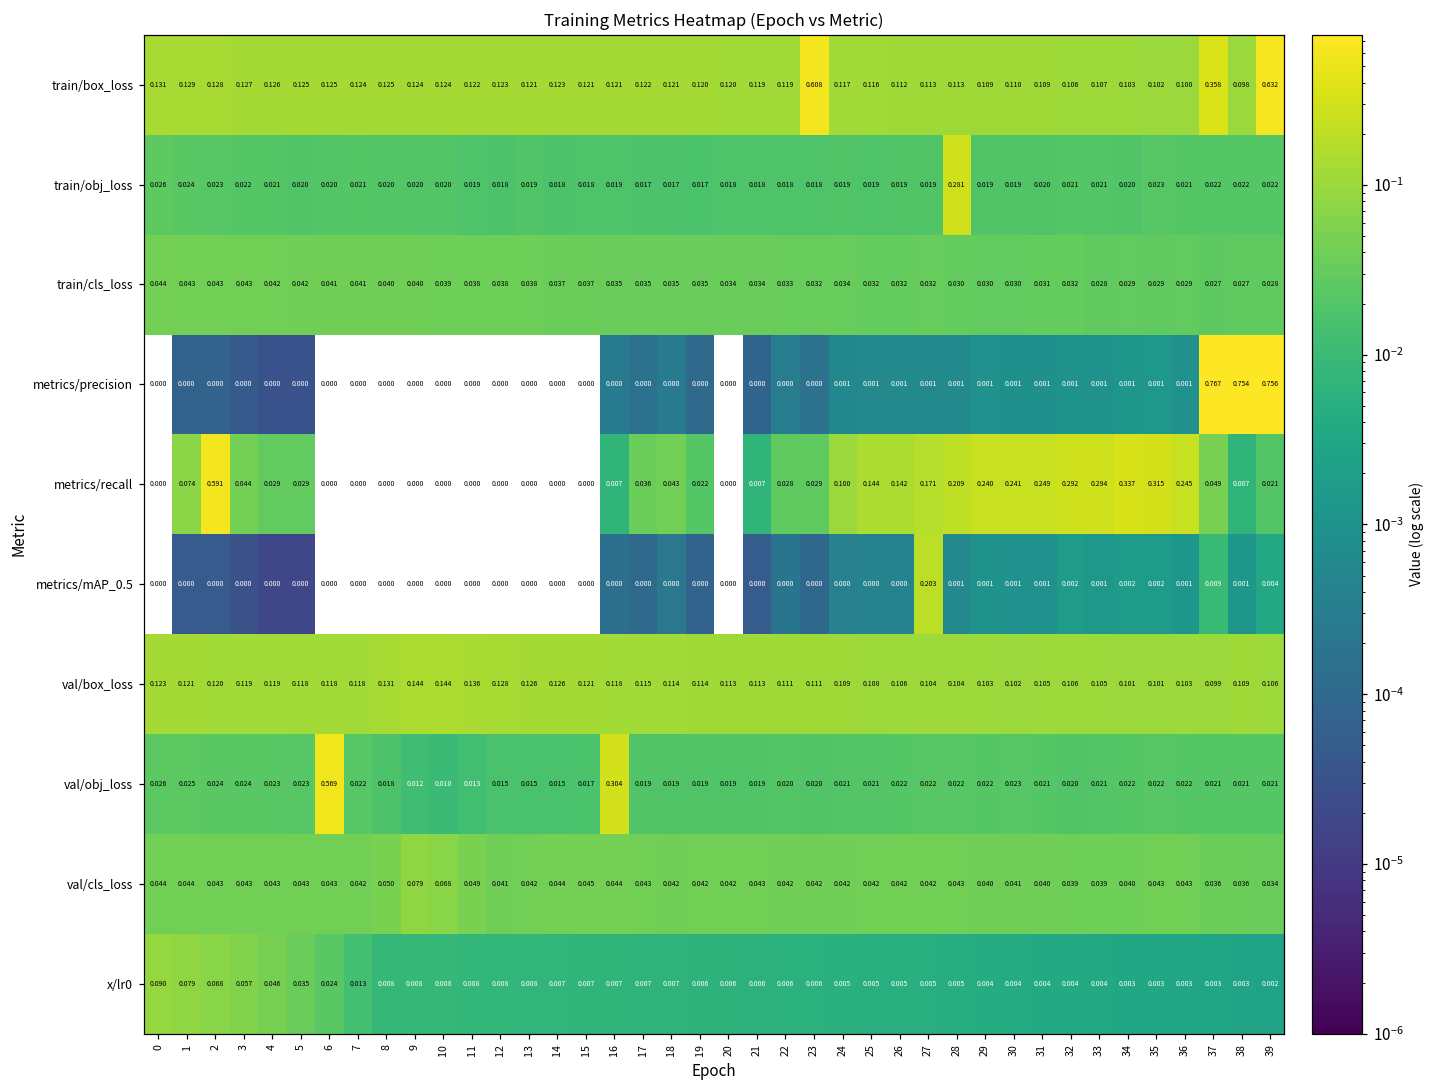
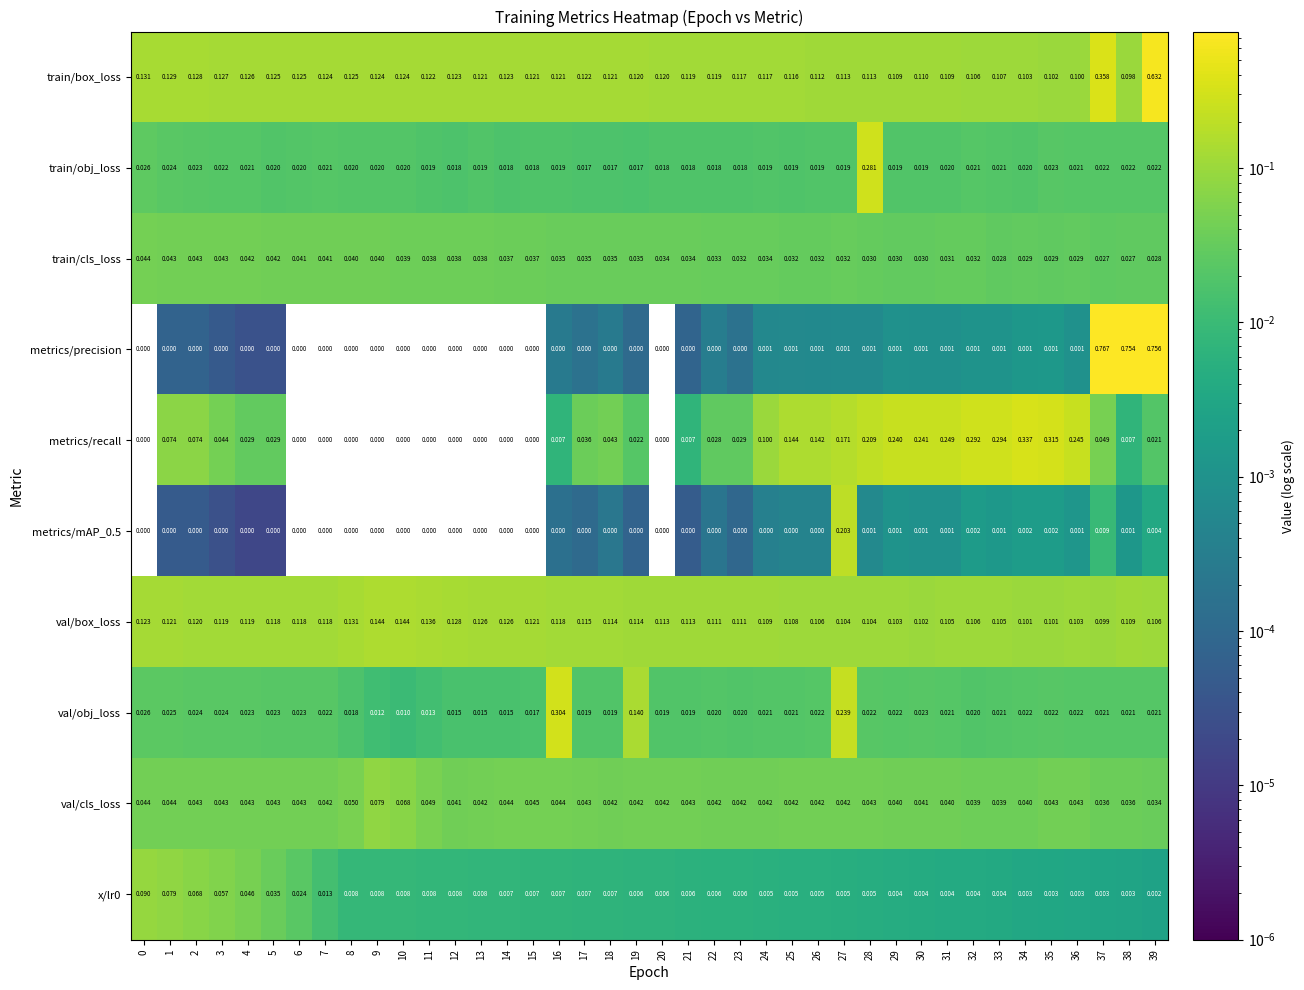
  {
    "train/box_loss": {
      "0": 0.131,
      "1": 0.129,
      "2": 0.128,
      "3": 0.127,
      "4": 0.126,
      "5": 0.125,
      "6": 0.125,
      "7": 0.124,
      "8": 0.125,
      "9": 0.124,
      "10": 0.124,
      "11": 0.122,
      "12": 0.123,
      "13": 0.121,
      "14": 0.123,
      "15": 0.121,
      "16": 0.121,
      "17": 0.122,
      "18": 0.121,
      "19": 0.120,
      "20": 0.120,
      "21": 0.119,
      "22": 0.119,
-     "23": 0.608,
+     "23": 0.117,
      "24": 0.117,
      "25": 0.116,
      "26": 0.112,
      "27": 0.113,
      "28": 0.113,
      "29": 0.109,
      "30": 0.110,
      "31": 0.109,
      "32": 0.106,
      "33": 0.107,
      "34": 0.103,
      "35": 0.102,
      "36": 0.100,
      "37": 0.358,
      "38": 0.098,
      "39": 0.632
    },
    "metrics/recall": {
      "0": 0.000,
      "1": 0.074,
-     "2": 0.591,
+     "2": 0.074,
      "3": 0.044,
      "4": 0.029,
      "5": 0.029,
      "6": 0.000,
      "7": 0.000,
      "8": 0.000,
      "9": 0.000,
      "10": 0.000,
      "11": 0.000,
      "12": 0.000,
      "13": 0.000,
      "14": 0.000,
      "15": 0.000,
      "16": 0.007,
      "17": 0.036,
      "18": 0.043,
      "19": 0.022,
      "20": 0.000,
      "21": 0.007,
      "22": 0.028,
      "23": 0.029,
      "24": 0.100,
      "25": 0.144,
      "26": 0.142,
      "27": 0.171,
      "28": 0.209,
      "29": 0.240,
      "30": 0.241,
      "31": 0.249,
      "32": 0.292,
      "33": 0.294,
      "34": 0.337,
      "35": 0.315,
      "36": 0.245,
      "37": 0.049,
      "38": 0.007,
      "39": 0.021
    },
    "val/obj_loss": {
      "0": 0.026,
      "1": 0.025,
      "2": 0.024,
      "3": 0.024,
      "4": 0.023,
      "5": 0.023,
-     "6": 0.569,
+     "6": 0.023,
      "7": 0.022,
      "8": 0.018,
      "9": 0.012,
      "10": 0.010,
      "11": 0.013,
      "12": 0.015,
      "13": 0.015,
      "14": 0.015,
      "15": 0.017,
      "16": 0.304,
      "17": 0.019,
      "18": 0.019,
-     "19": 0.019,
+     "19": 0.140,
      "20": 0.019,
      "21": 0.019,
      "22": 0.020,
      "23": 0.020,
      "24": 0.021,
      "25": 0.021,
      "26": 0.022,
-     "27": 0.022,
+     "27": 0.239,
      "28": 0.022,
      "29": 0.022,
      "30": 0.023,
      "31": 0.021,
      "32": 0.020,
      "33": 0.021,
      "34": 0.022,
      "35": 0.022,
      "36": 0.022,
      "37": 0.021,
      "38": 0.021,
      "39": 0.021
    }
  }
